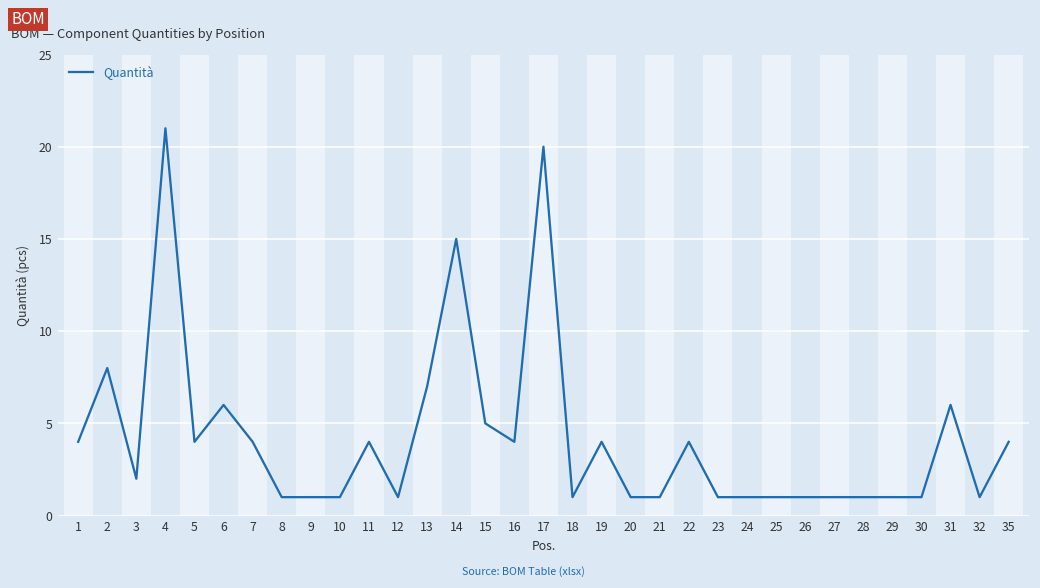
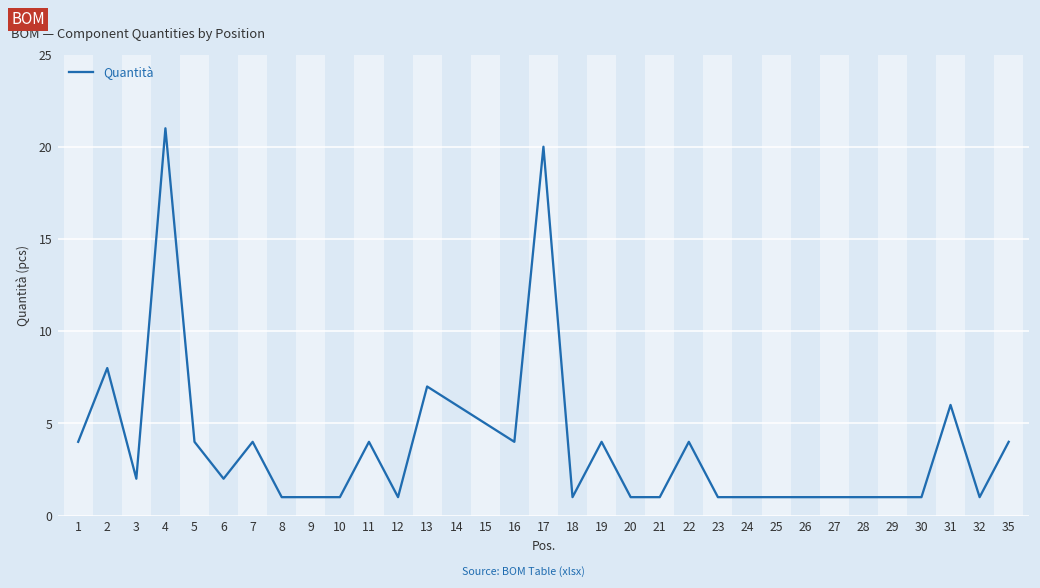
  {
    "1": 4,
    "2": 8,
    "3": 2,
    "4": 21,
    "5": 4,
-   "6": 6,
+   "6": 2,
    "7": 4,
    "8": 1,
    "9": 1,
    "10": 1,
    "11": 4,
    "12": 1,
    "13": 7,
-   "14": 15,
+   "14": 6,
    "15": 5,
    "16": 4,
    "17": 20,
    "18": 1,
    "19": 4,
    "20": 1,
    "21": 1,
    "22": 4,
    "23": 1,
    "24": 1,
    "25": 1,
    "26": 1,
    "27": 1,
    "28": 1,
    "29": 1,
    "30": 1,
    "31": 6,
    "32": 1,
    "35": 4
  }
